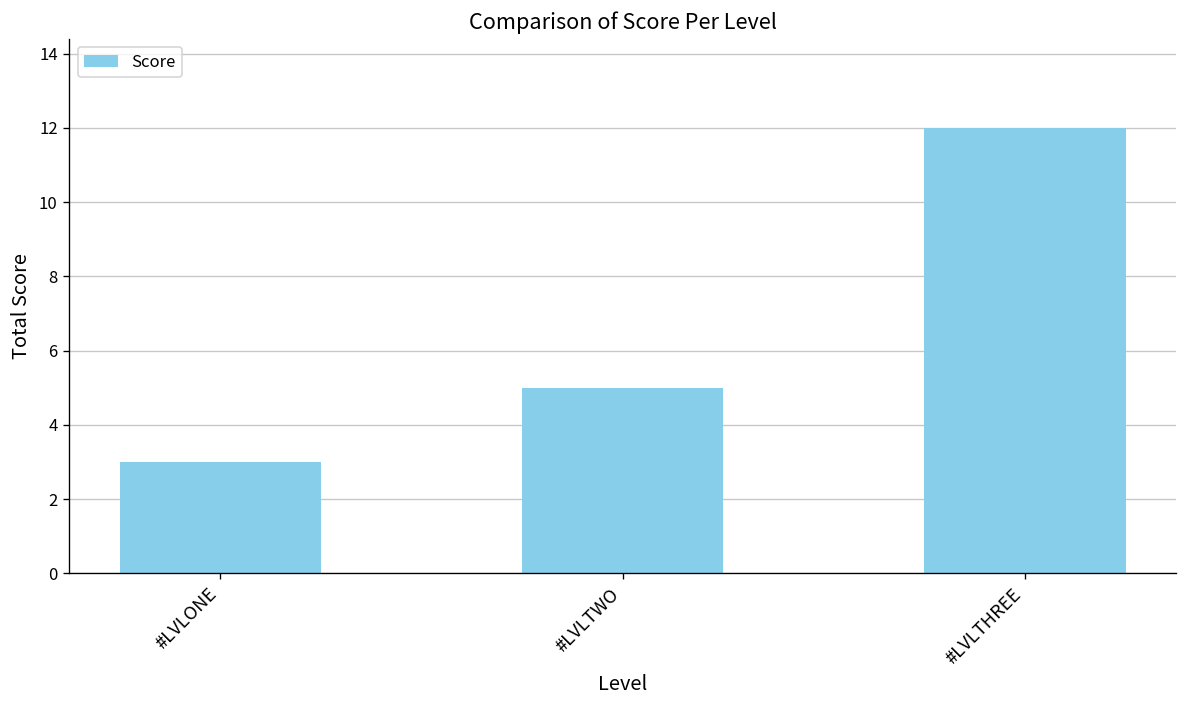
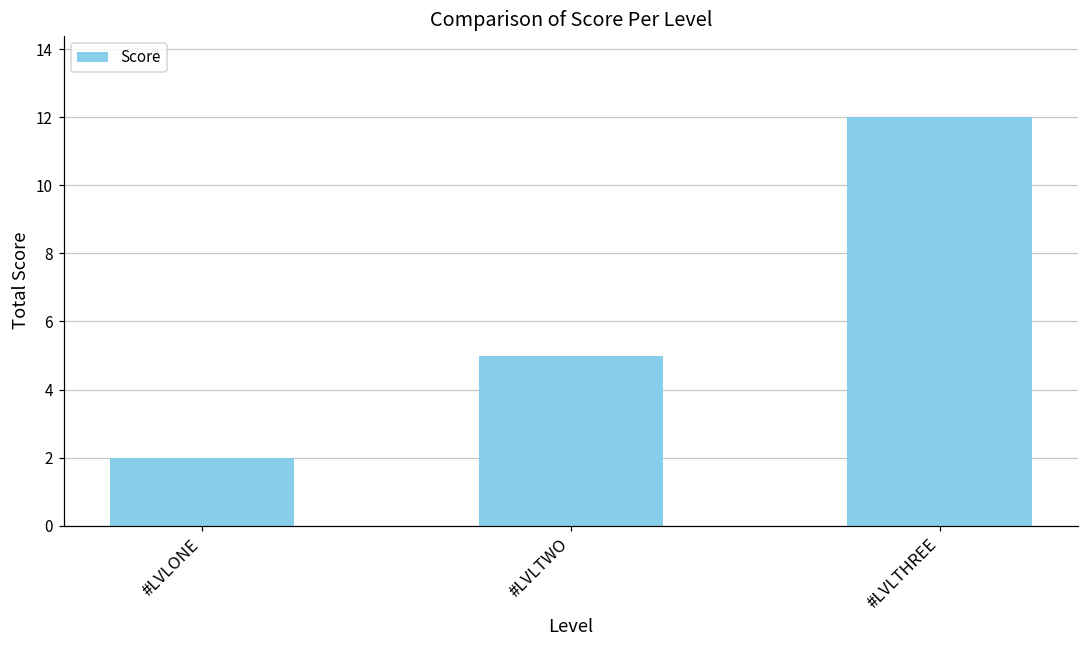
  {
-   "#LVLONE": 3,
+   "#LVLONE": 2,
    "#LVLTWO": 5,
    "#LVLTHREE": 12
  }
